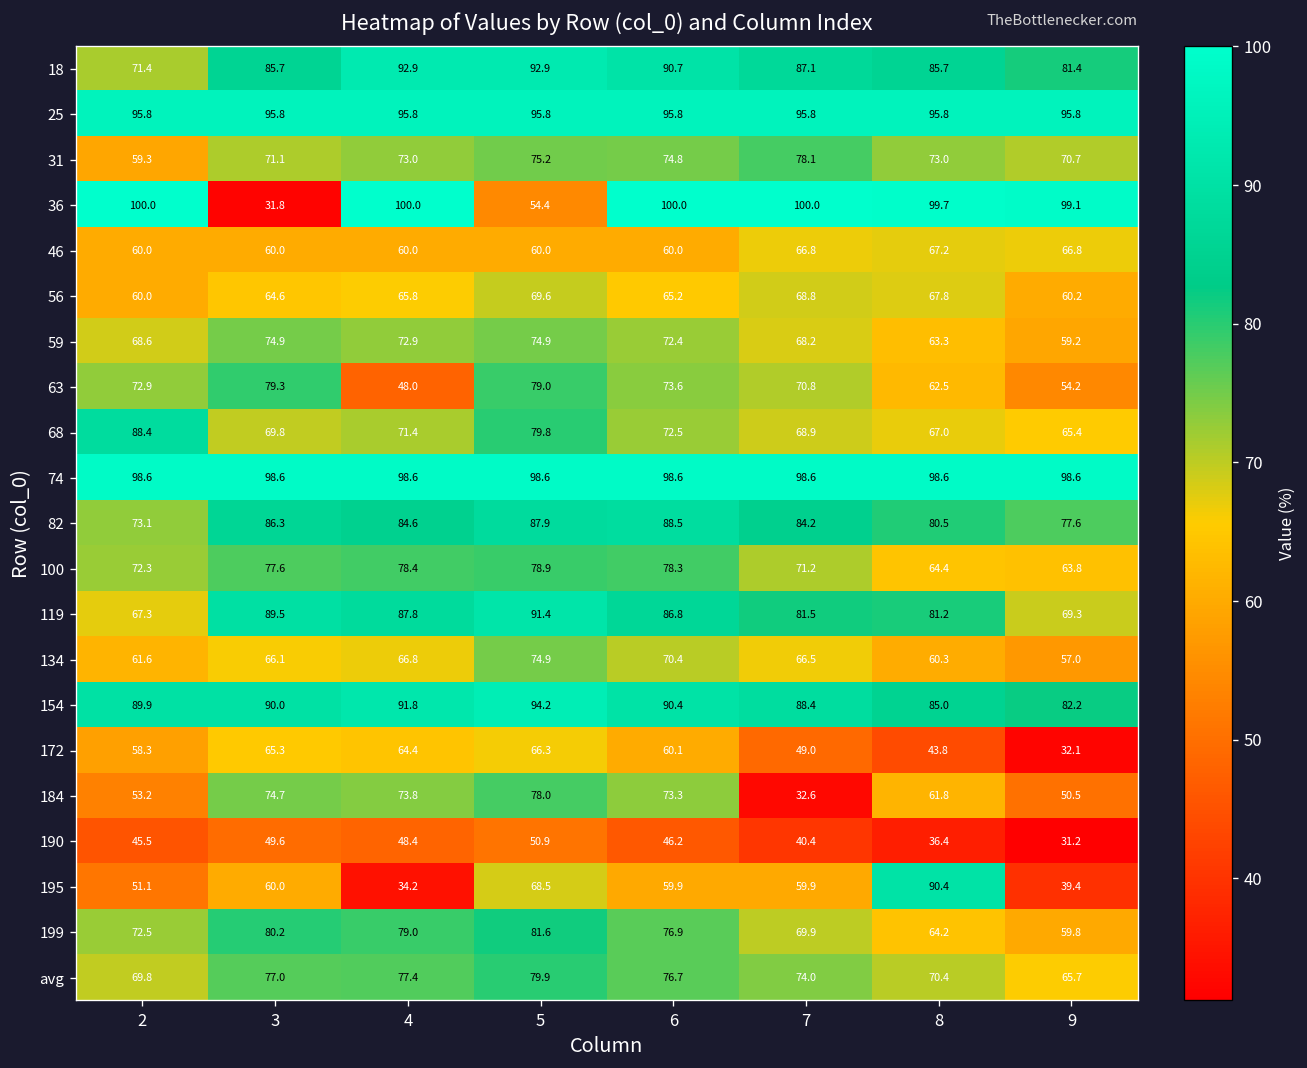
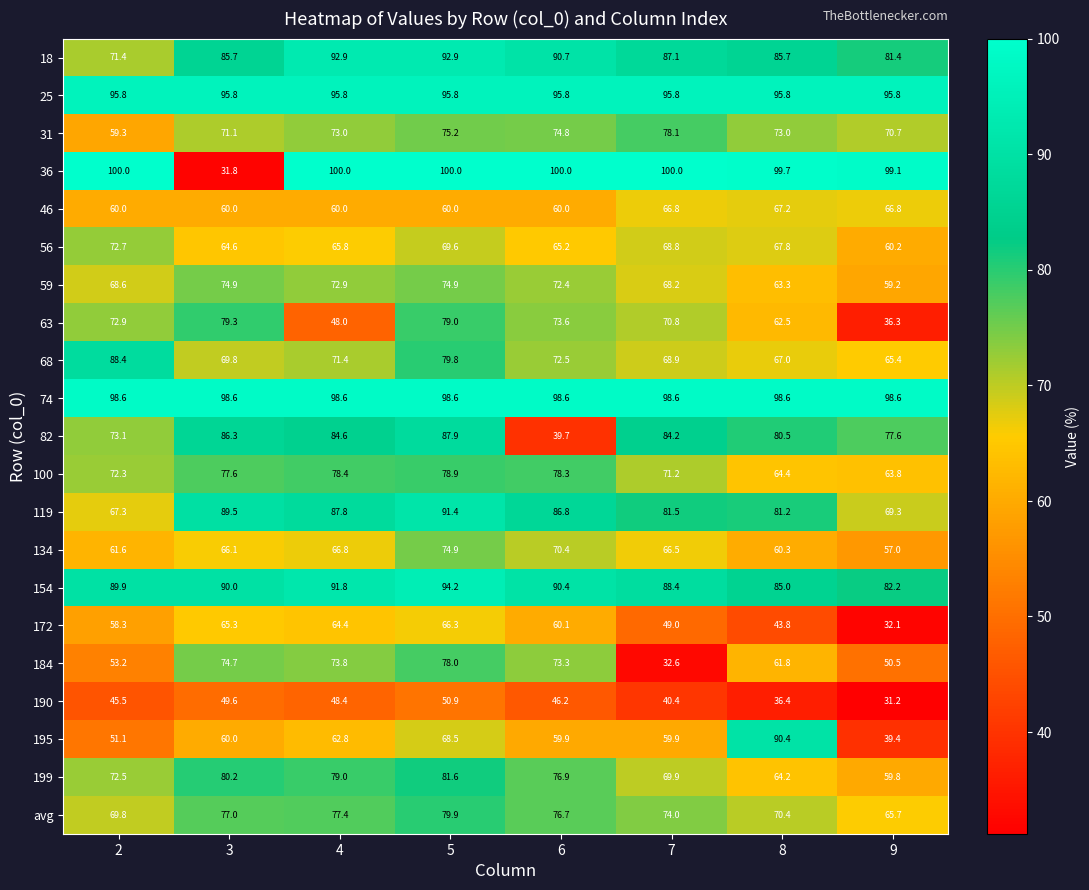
  {
    "18": {
      "2": 71.4,
      "3": 85.7,
      "4": 92.9,
      "5": 92.9,
      "6": 90.7,
      "7": 87.1,
      "8": 85.7,
      "9": 81.4
    },
    "25": {
      "2": 95.8,
      "3": 95.8,
      "4": 95.8,
      "5": 95.8,
      "6": 95.8,
      "7": 95.8,
      "8": 95.8,
      "9": 95.8
    },
    "31": {
      "2": 59.3,
      "3": 71.1,
      "4": 73.0,
      "5": 75.2,
      "6": 74.8,
      "7": 78.1,
      "8": 73.0,
      "9": 70.7
    },
    "36": {
      "2": 100.0,
      "3": 31.8,
      "4": 100.0,
-     "5": 54.4,
+     "5": 100.0,
      "6": 100.0,
      "7": 100.0,
      "8": 99.7,
      "9": 99.1
    },
    "46": {
      "2": 60.0,
      "3": 60.0,
      "4": 60.0,
      "5": 60.0,
      "6": 60.0,
      "7": 66.8,
      "8": 67.2,
      "9": 66.8
    },
    "56": {
-     "2": 60.0,
+     "2": 72.7,
      "3": 64.6,
      "4": 65.8,
      "5": 69.6,
      "6": 65.2,
      "7": 68.8,
      "8": 67.8,
      "9": 60.2
    },
    "59": {
      "2": 68.6,
      "3": 74.9,
      "4": 72.9,
      "5": 74.9,
      "6": 72.4,
      "7": 68.2,
      "8": 63.3,
      "9": 59.2
    },
    "63": {
      "2": 72.9,
      "3": 79.3,
      "4": 48.0,
      "5": 79.0,
      "6": 73.6,
      "7": 70.8,
      "8": 62.5,
-     "9": 54.2
+     "9": 36.3
    },
    "68": {
      "2": 88.4,
      "3": 69.8,
      "4": 71.4,
      "5": 79.8,
      "6": 72.5,
      "7": 68.9,
      "8": 67.0,
      "9": 65.4
    },
    "74": {
      "2": 98.6,
      "3": 98.6,
      "4": 98.6,
      "5": 98.6,
      "6": 98.6,
      "7": 98.6,
      "8": 98.6,
      "9": 98.6
    },
    "82": {
      "2": 73.1,
      "3": 86.3,
      "4": 84.6,
      "5": 87.9,
-     "6": 88.5,
+     "6": 39.7,
      "7": 84.2,
      "8": 80.5,
      "9": 77.6
    },
    "100": {
      "2": 72.3,
      "3": 77.6,
      "4": 78.4,
      "5": 78.9,
      "6": 78.3,
      "7": 71.2,
      "8": 64.4,
      "9": 63.8
    },
    "119": {
      "2": 67.3,
      "3": 89.5,
      "4": 87.8,
      "5": 91.4,
      "6": 86.8,
      "7": 81.5,
      "8": 81.2,
      "9": 69.3
    },
    "134": {
      "2": 61.6,
      "3": 66.1,
      "4": 66.8,
      "5": 74.9,
      "6": 70.4,
      "7": 66.5,
      "8": 60.3,
      "9": 57.0
    },
    "154": {
      "2": 89.9,
      "3": 90.0,
      "4": 91.8,
      "5": 94.2,
      "6": 90.4,
      "7": 88.4,
      "8": 85.0,
      "9": 82.2
    },
    "172": {
      "2": 58.3,
      "3": 65.3,
      "4": 64.4,
      "5": 66.3,
      "6": 60.1,
      "7": 49.0,
      "8": 43.8,
      "9": 32.1
    },
    "184": {
      "2": 53.2,
      "3": 74.7,
      "4": 73.8,
      "5": 78.0,
      "6": 73.3,
      "7": 32.6,
      "8": 61.8,
      "9": 50.5
    },
    "190": {
      "2": 45.5,
      "3": 49.6,
      "4": 48.4,
      "5": 50.9,
      "6": 46.2,
      "7": 40.4,
      "8": 36.4,
      "9": 31.2
    },
    "195": {
      "2": 51.1,
      "3": 60.0,
-     "4": 34.2,
+     "4": 62.8,
      "5": 68.5,
      "6": 59.9,
      "7": 59.9,
      "8": 90.4,
      "9": 39.4
    },
    "199": {
      "2": 72.5,
      "3": 80.2,
      "4": 79.0,
      "5": 81.6,
      "6": 76.9,
      "7": 69.9,
      "8": 64.2,
      "9": 59.8
    },
    "avg": {
      "2": 69.8,
      "3": 77.0,
      "4": 77.4,
      "5": 79.9,
      "6": 76.7,
      "7": 74.0,
      "8": 70.4,
      "9": 65.7
    }
  }
